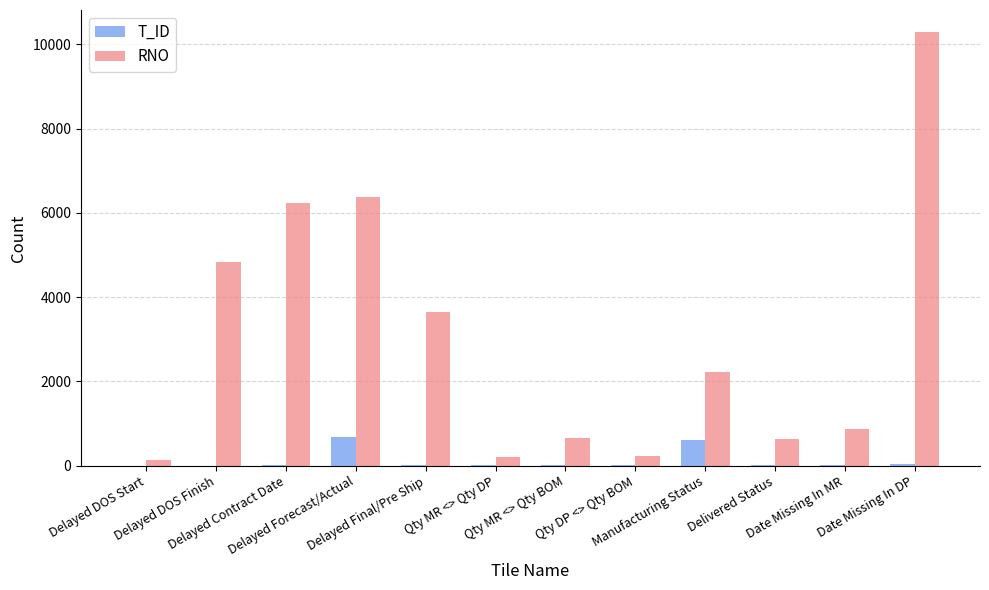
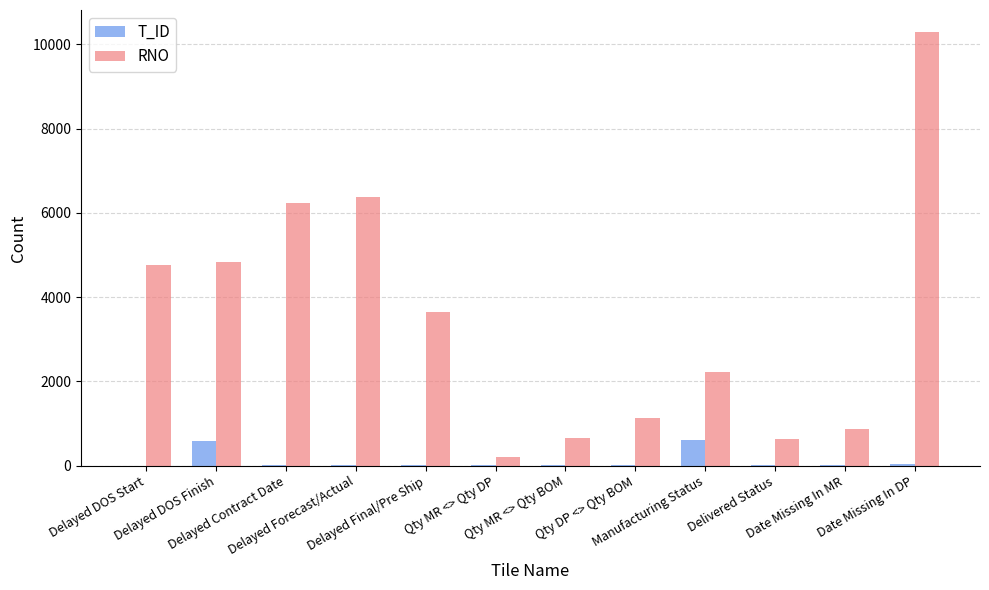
  {
    "T_ID": {
-     "Delayed DOS Finish": 0,
-     "Delayed Forecast/Actual": 700,
+     "Delayed DOS Finish": 600,
+     "Delayed Forecast/Actual": 0,
      "Manufacturing Status": 600
    },
    "RNO": {
-     "Delayed DOS Start": 100,
+     "Delayed DOS Start": 4800,
      "Delayed DOS Finish": 4800,
      "Delayed Contract Date": 6200,
      "Delayed Forecast/Actual": 6400,
      "Delayed Final/Pre Ship": 3700,
      "Qty MR <> Qty DP": 200,
      "Qty MR <> Qty BOM": 600,
-     "Qty DP <> Qty BOM": 200,
+     "Qty DP <> Qty BOM": 1100,
      "Manufacturing Status": 2200,
      "Delivered Status": 600,
      "Date Missing In MR": 900,
      "Date Missing In DP": 10300
    }
  }
